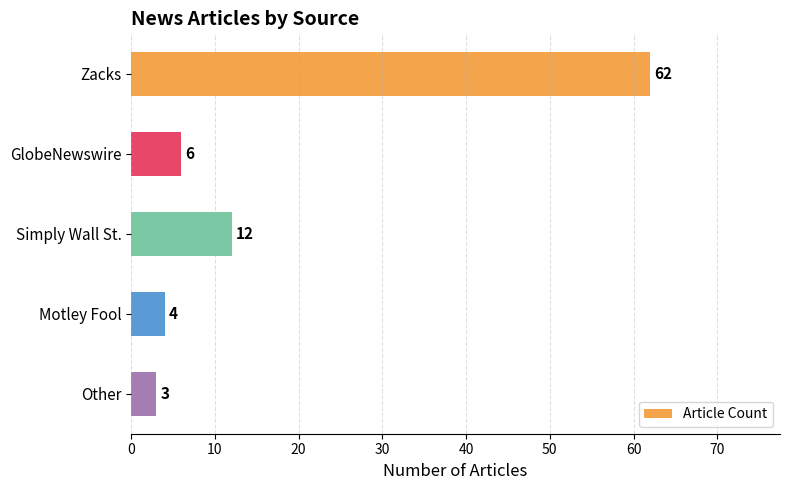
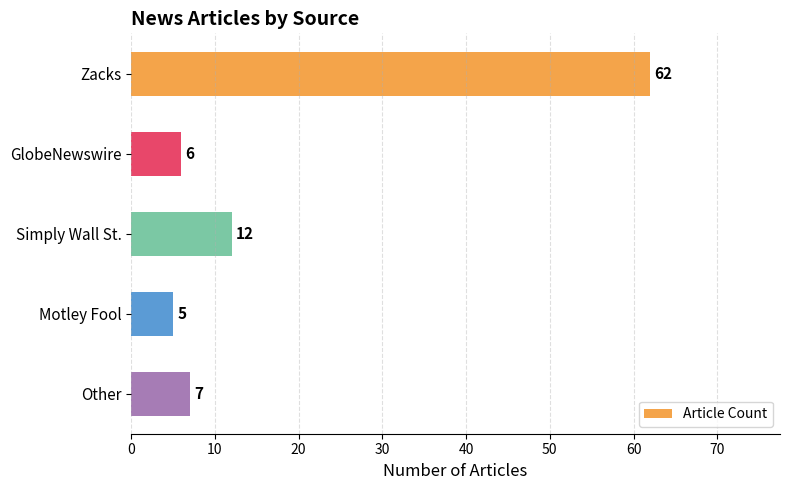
  {
    "Zacks": 62,
    "GlobeNewswire": 6,
    "Simply Wall St.": 12,
-   "Motley Fool": 4,
-   "Other": 3
+   "Motley Fool": 5,
+   "Other": 7
  }
